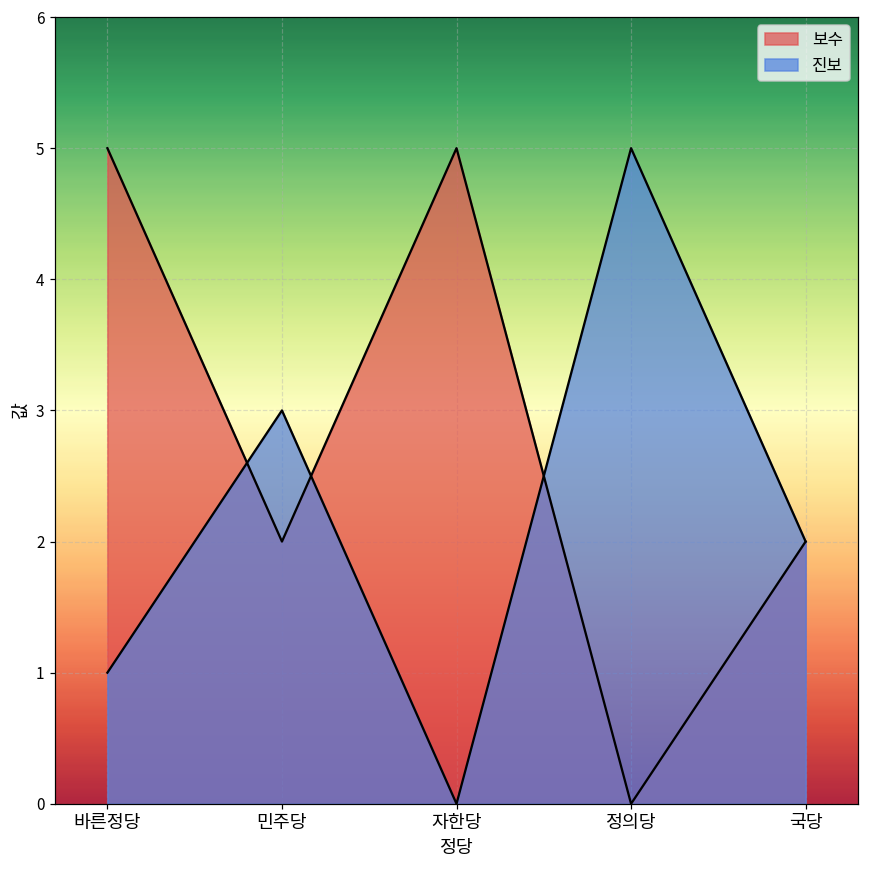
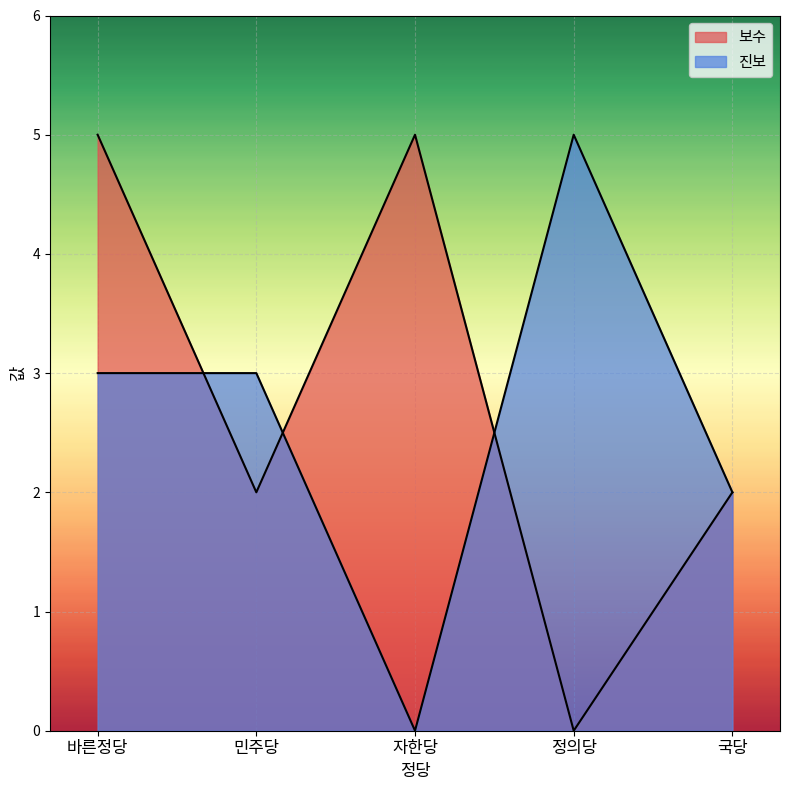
  {
    "보수": {
      "바른정당": 5,
      "민주당": 2,
      "자한당": 5,
      "정의당": 0
    },
    "진보": {
-     "바른정당": 1,
+     "바른정당": 3,
      "민주당": 3,
      "자한당": 0,
      "정의당": 5
    }
  }
